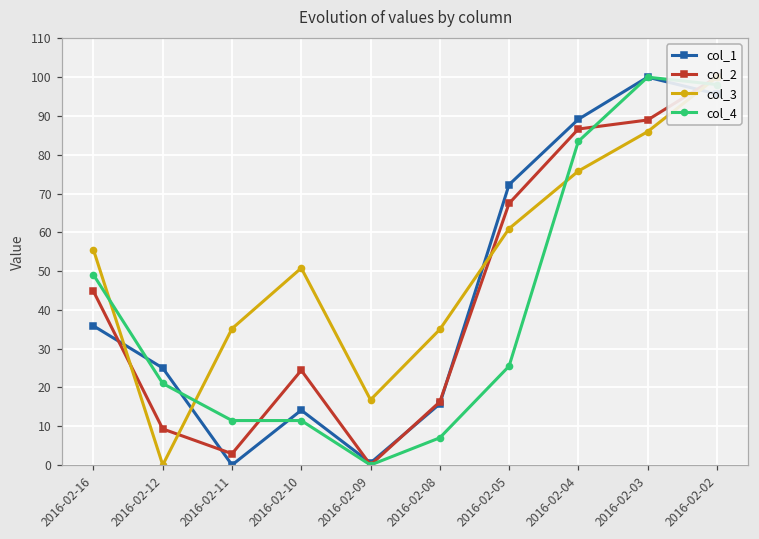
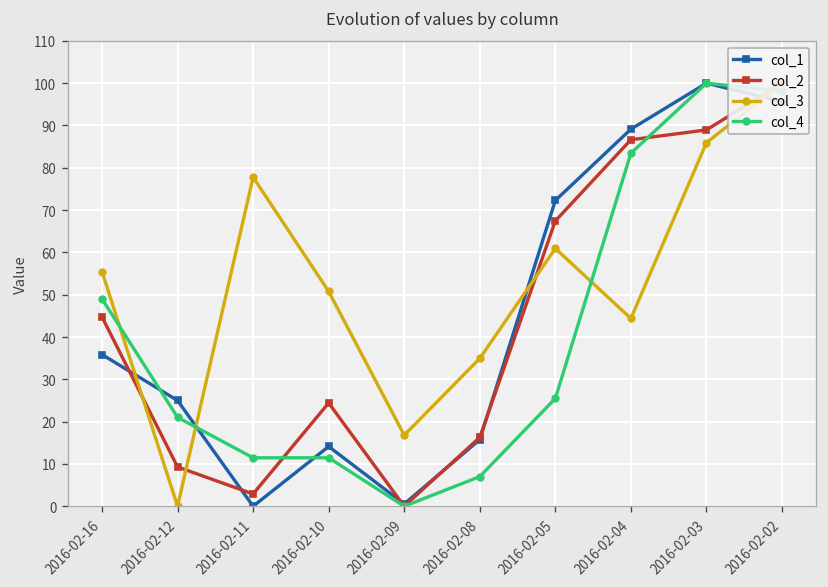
  {
    "col_1": {
      "2016-02-16": 36,
      "2016-02-12": 25,
      "2016-02-11": 0,
      "2016-02-10": 14,
      "2016-02-05": 72,
      "2016-02-04": 89
    },
    "col_2": {
      "2016-02-16": 45,
      "2016-02-12": 9,
      "2016-02-11": 3,
      "2016-02-10": 24,
      "2016-02-05": 67,
      "2016-02-04": 87,
      "2016-02-03": 89
    },
    "col_3": {
      "2016-02-16": 55,
      "2016-02-12": 0,
-     "2016-02-11": 35,
+     "2016-02-11": 78,
      "2016-02-10": 51,
      "2016-02-09": 17,
      "2016-02-08": 35,
      "2016-02-05": 61,
-     "2016-02-04": 76,
+     "2016-02-04": 44,
      "2016-02-03": 86
    },
    "col_4": {
      "2016-02-16": 49,
      "2016-02-12": 21,
      "2016-02-11": 11,
      "2016-02-10": 11,
      "2016-02-08": 7,
      "2016-02-05": 25,
      "2016-02-04": 83
    }
  }
